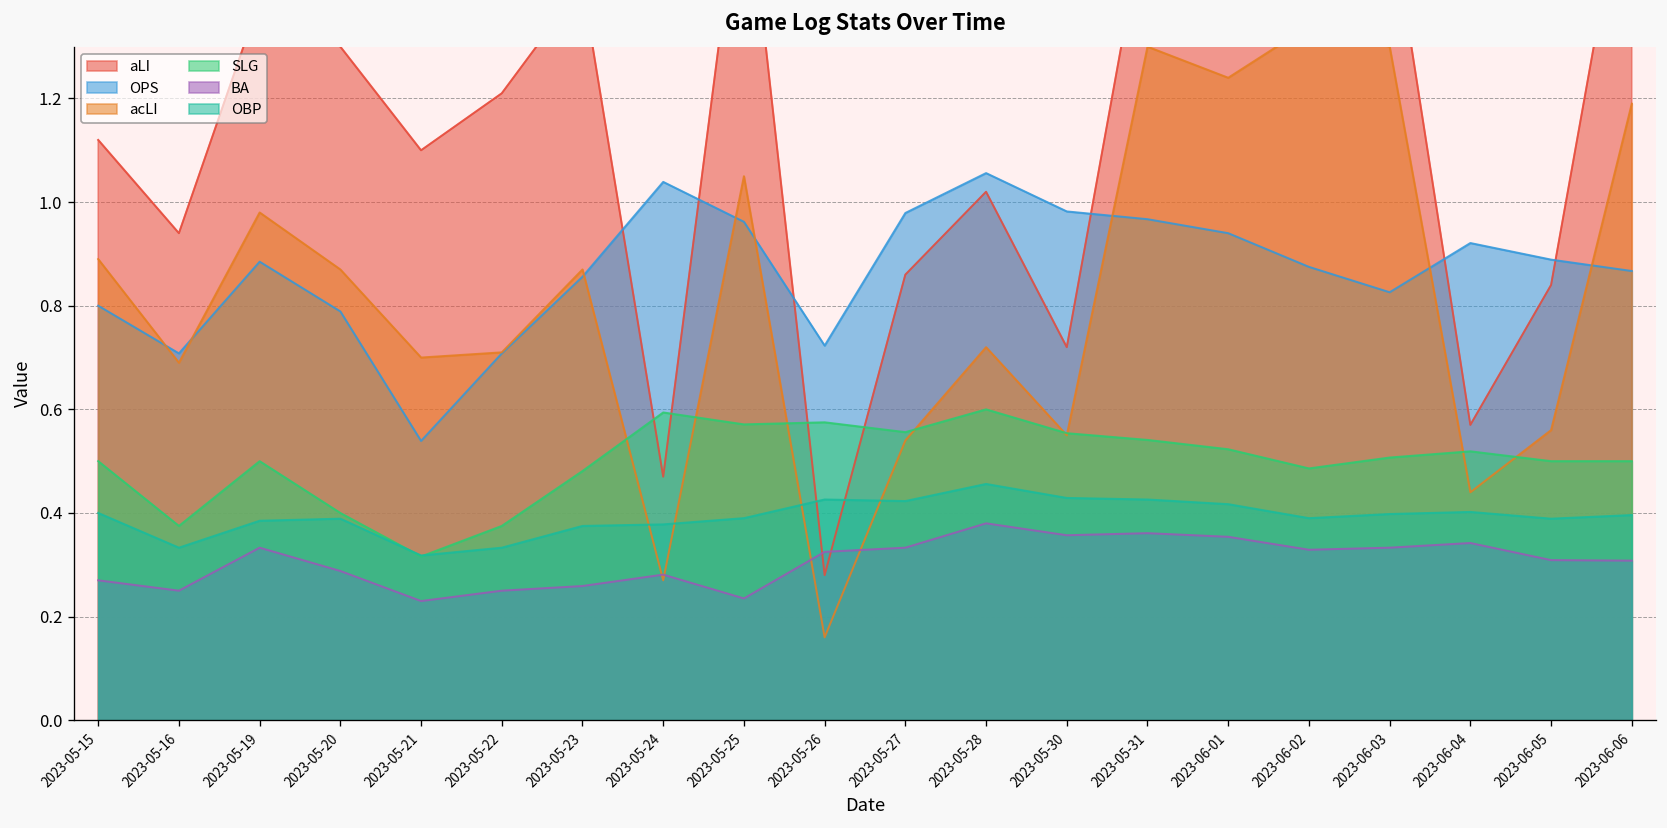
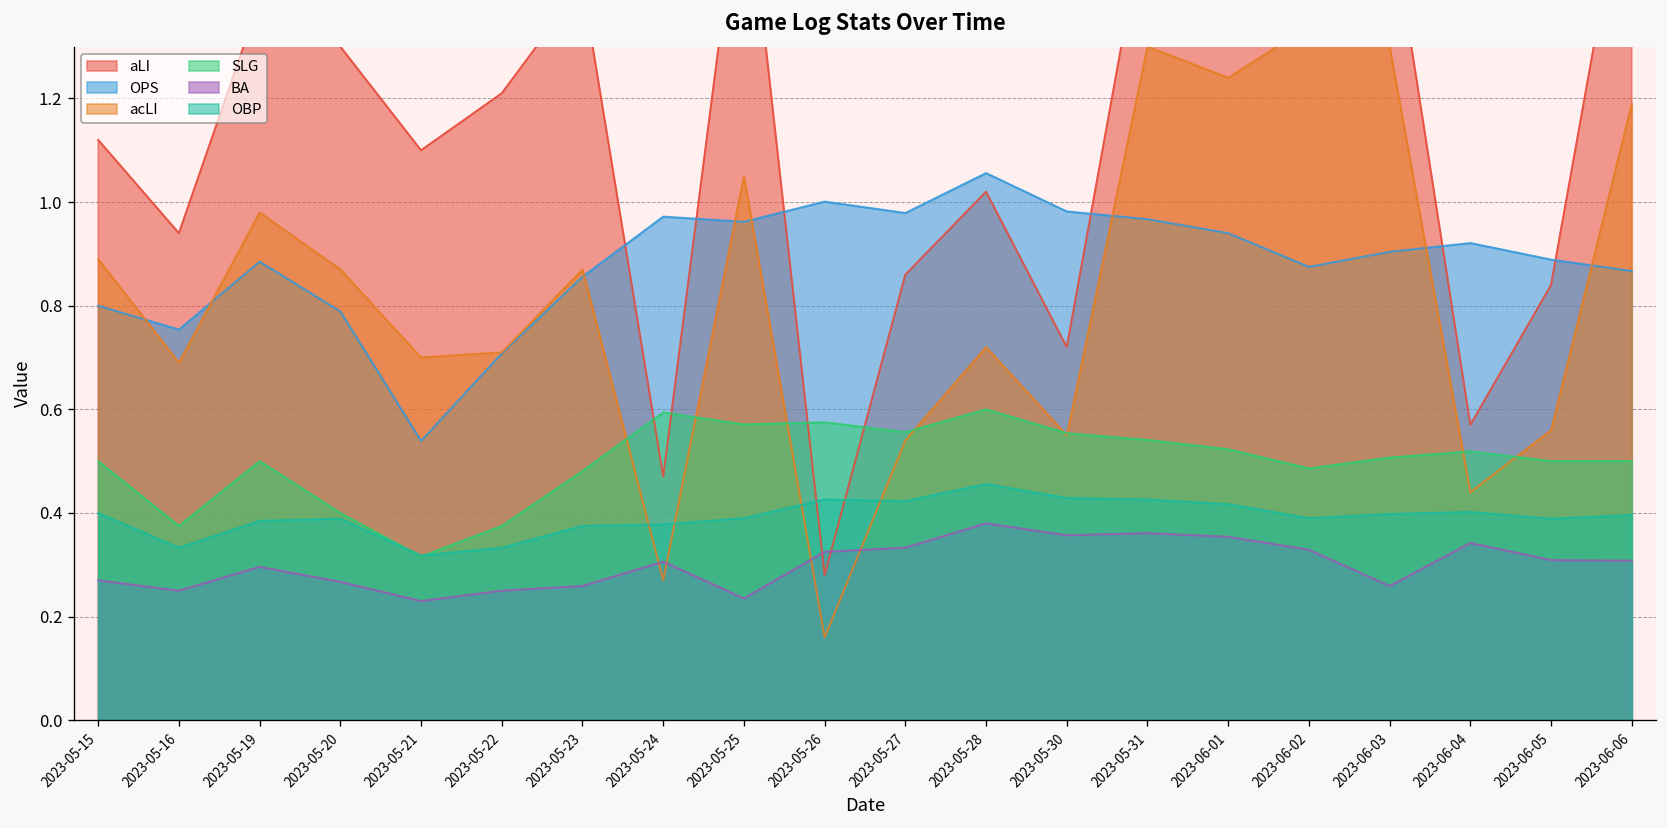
  {
    "OPS": {
      "2023-05-15": 0.80,
-     "2023-05-16": 0.71,
+     "2023-05-16": 0.75,
      "2023-05-19": 0.89,
      "2023-05-20": 0.79,
      "2023-05-21": 0.54,
      "2023-05-23": 0.86,
-     "2023-05-24": 1.04,
+     "2023-05-24": 0.97,
      "2023-05-25": 0.96,
-     "2023-05-26": 0.72,
+     "2023-05-26": 1.00,
      "2023-05-27": 0.98,
      "2023-05-28": 1.06,
      "2023-05-30": 0.98,
      "2023-05-31": 0.97,
      "2023-06-01": 0.94,
      "2023-06-02": 0.88,
-     "2023-06-03": 0.83,
+     "2023-06-03": 0.90,
      "2023-06-04": 0.92,
      "2023-06-05": 0.89,
      "2023-06-06": 0.87
    },
    "BA": {
      "2023-05-15": 0.27,
      "2023-05-16": 0.25,
-     "2023-05-19": 0.33,
-     "2023-05-20": 0.29,
+     "2023-05-19": 0.30,
+     "2023-05-20": 0.27,
      "2023-05-21": 0.23,
      "2023-05-22": 0.25,
      "2023-05-23": 0.26,
-     "2023-05-24": 0.28,
+     "2023-05-24": 0.31,
      "2023-05-25": 0.24,
      "2023-05-26": 0.33,
      "2023-05-27": 0.33,
      "2023-05-28": 0.38,
      "2023-05-30": 0.36,
      "2023-05-31": 0.36,
      "2023-06-01": 0.35,
      "2023-06-02": 0.33,
-     "2023-06-03": 0.33,
+     "2023-06-03": 0.26,
      "2023-06-04": 0.34,
      "2023-06-05": 0.31,
      "2023-06-06": 0.31
    }
  }
